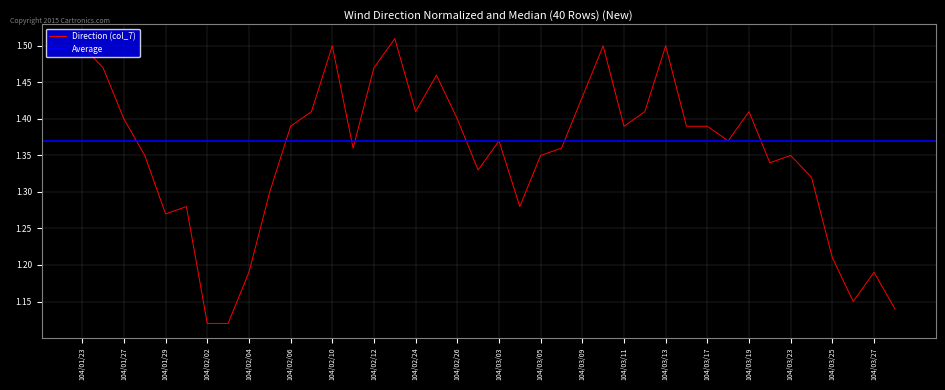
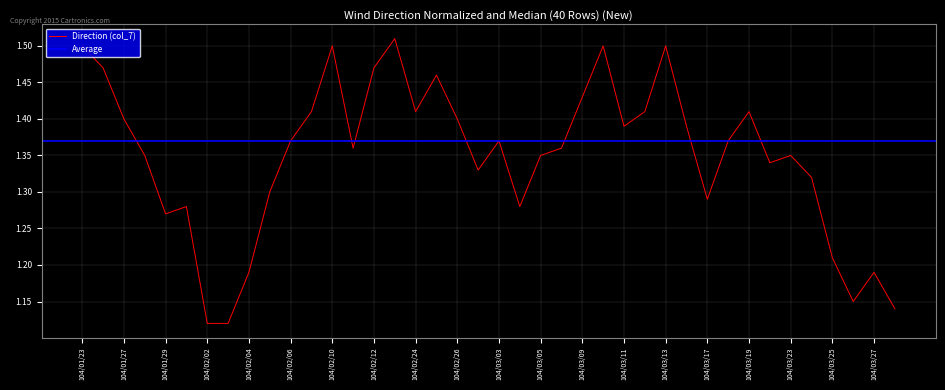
  {
    "104/01/27": 1.40,
    "104/01/29": 1.27,
    "104/02/02": 1.12,
    "104/02/04": 1.19,
-   "104/02/06": 1.39,
+   "104/02/06": 1.37,
    "104/02/10": 1.50,
    "104/02/12": 1.47,
    "104/02/24": 1.41,
    "104/02/26": 1.40,
    "104/03/03": 1.37,
    "104/03/05": 1.35,
    "104/03/09": 1.43,
    "104/03/11": 1.39,
    "104/03/13": 1.50,
-   "104/03/17": 1.39,
+   "104/03/17": 1.29,
    "104/03/19": 1.41,
    "104/03/23": 1.35,
    "104/03/25": 1.21,
    "104/03/27": 1.19
  }
